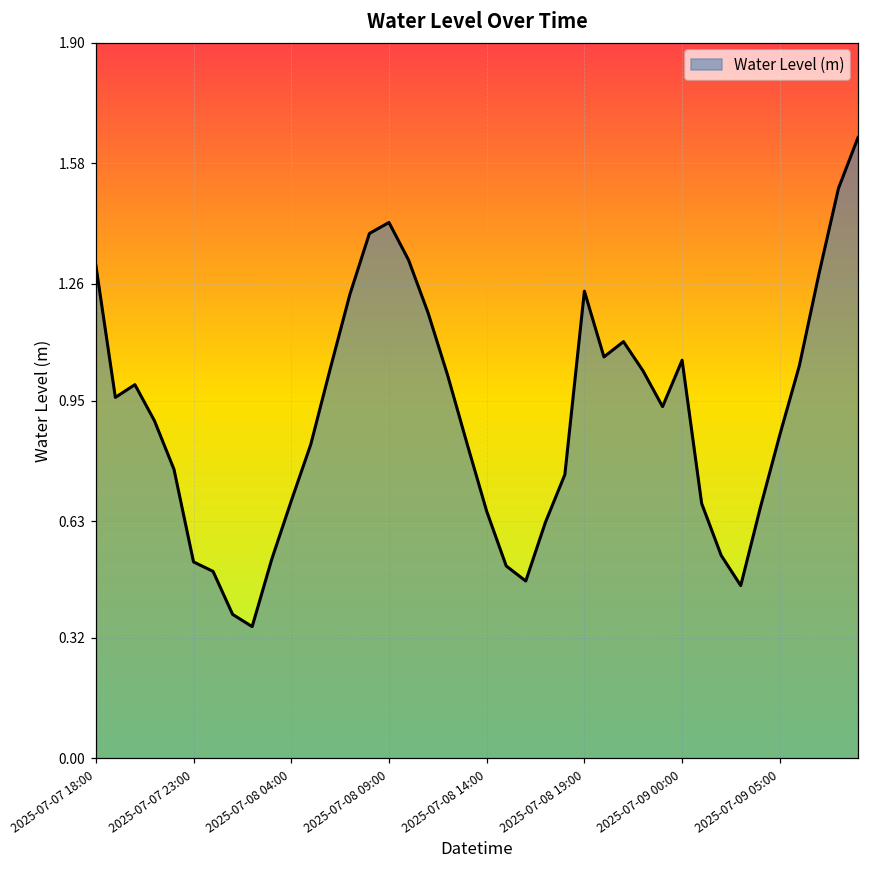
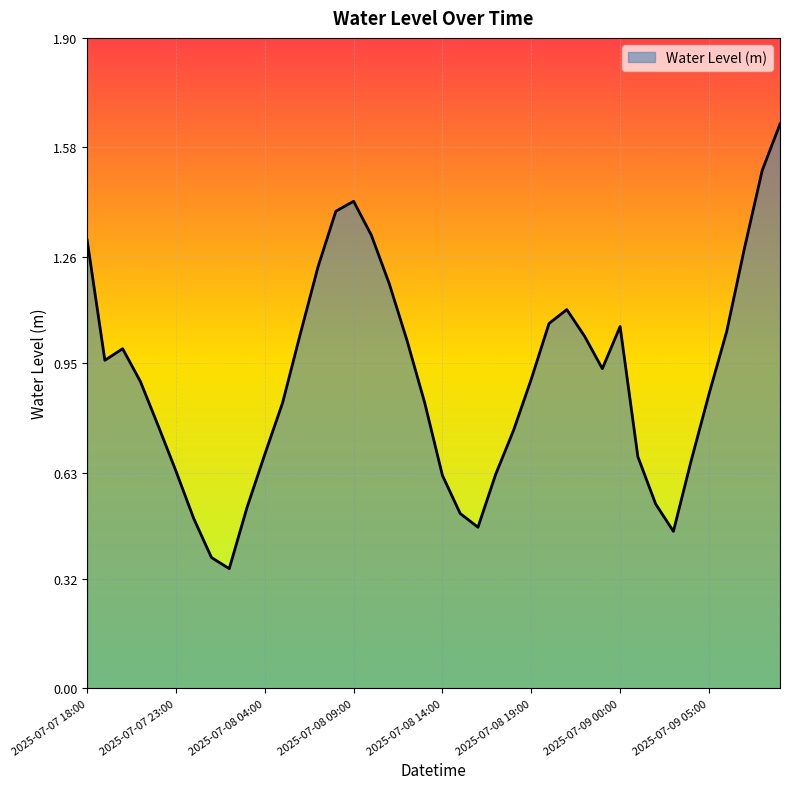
  {
    "2025-07-07 18:00": 1.31,
-   "2025-07-07 23:00": 0.52,
+   "2025-07-07 23:00": 0.64,
    "2025-07-08 04:00": 0.68,
    "2025-07-08 09:00": 1.42,
-   "2025-07-08 14:00": 0.66,
-   "2025-07-08 19:00": 1.24,
+   "2025-07-08 14:00": 0.62,
+   "2025-07-08 19:00": 0.90,
    "2025-07-09 00:00": 1.06,
    "2025-07-09 05:00": 0.86
  }
